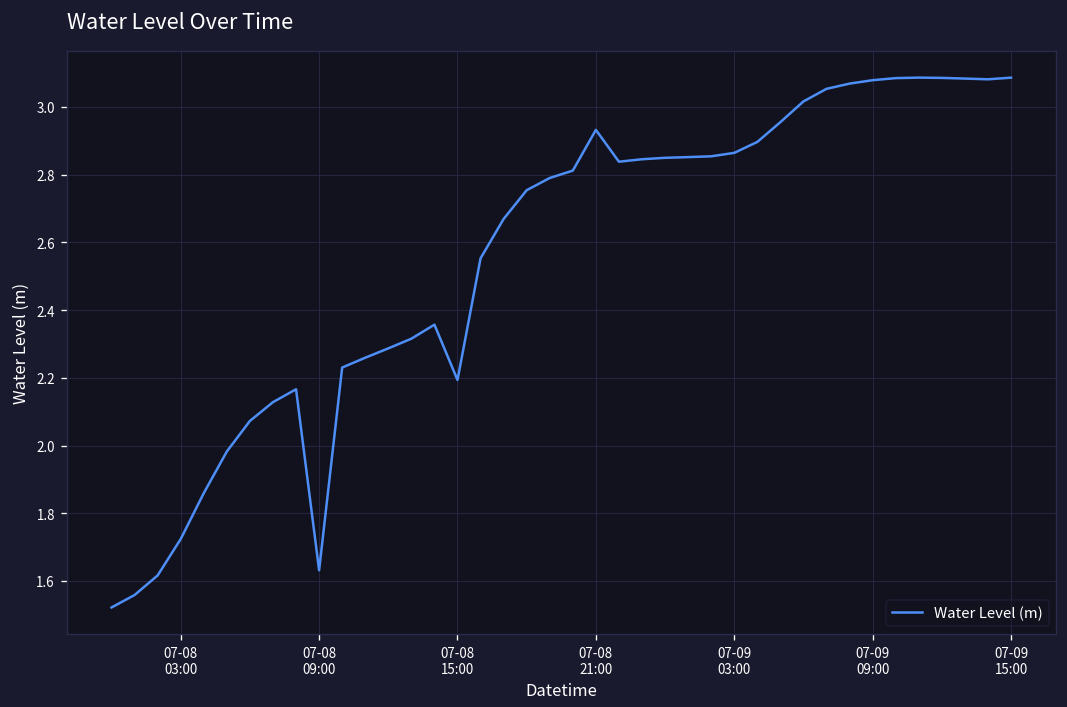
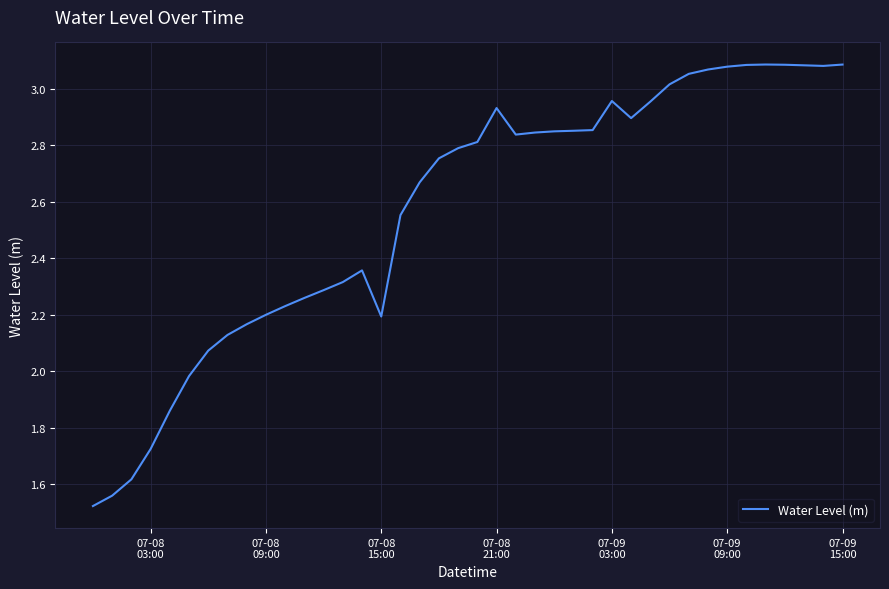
  {
    "07-08 03:00": 1.72,
-   "07-08 09:00": 1.63,
+   "07-08 09:00": 2.20,
    "07-08 15:00": 2.19,
    "07-08 21:00": 2.93,
-   "07-09 03:00": 2.86,
+   "07-09 03:00": 2.96,
    "07-09 09:00": 3.08,
    "07-09 15:00": 3.09
  }
